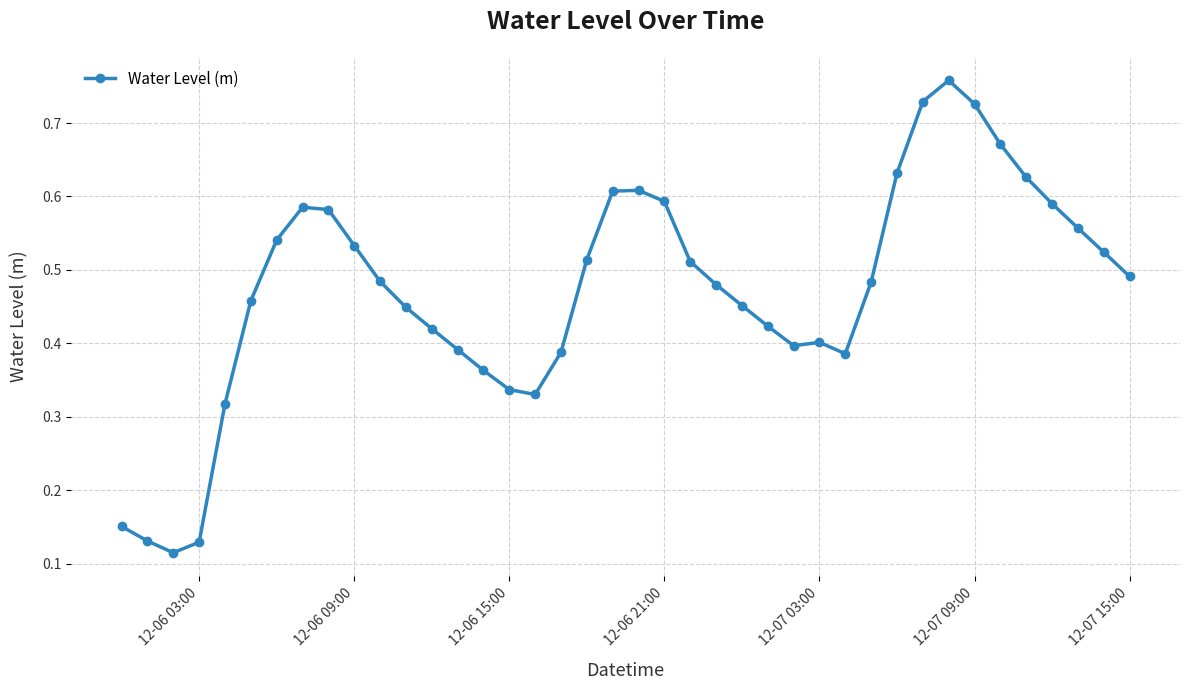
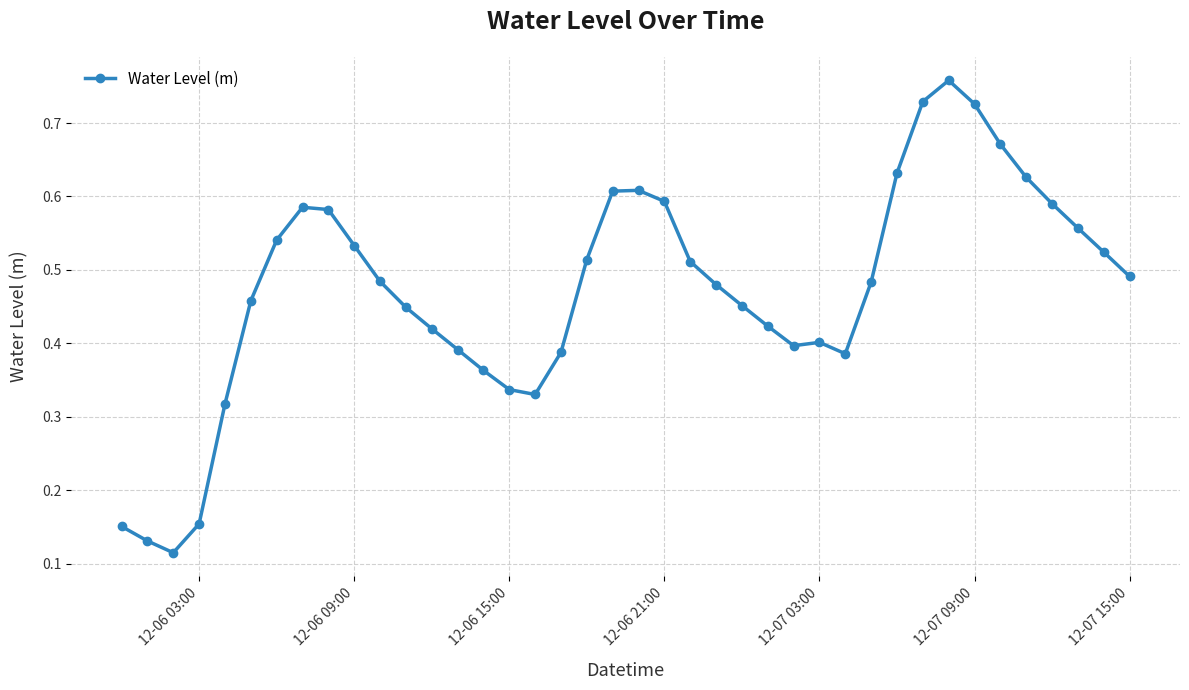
  {
-   "12-06 03:00": 0.13,
+   "12-06 03:00": 0.15,
    "12-06 09:00": 0.53,
    "12-06 15:00": 0.34,
    "12-06 21:00": 0.59,
    "12-07 03:00": 0.40,
    "12-07 09:00": 0.73,
    "12-07 15:00": 0.49
  }
